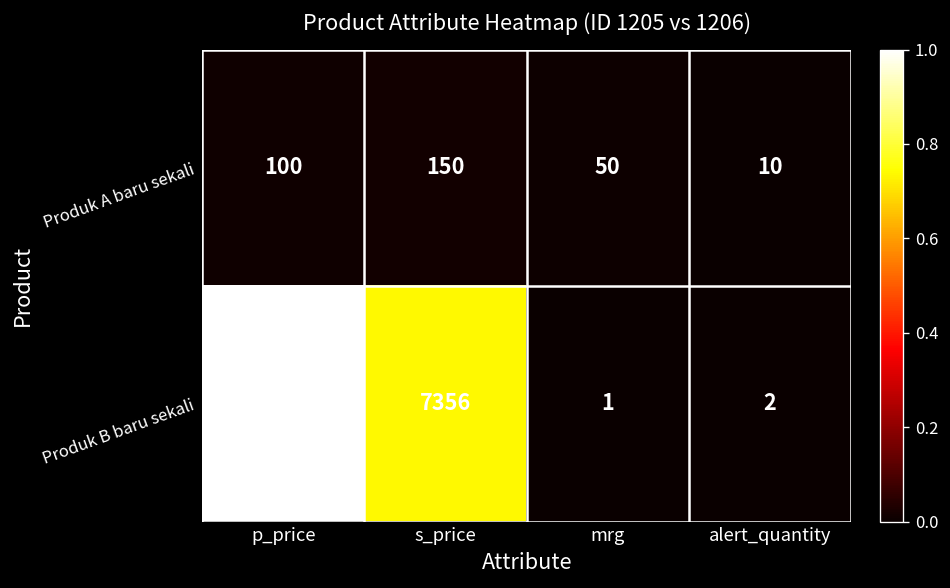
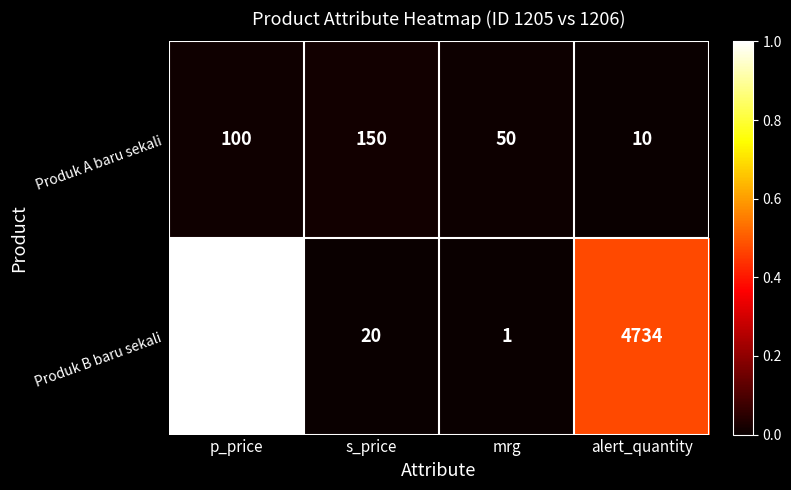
  {
    "Produk A baru sekali": {
      "p_price": 100,
      "s_price": 150,
      "mrg": 50,
      "alert_quantity": 10
    },
    "Produk B baru sekali": {
-     "s_price": 7356,
+     "s_price": 20,
      "mrg": 1,
-     "alert_quantity": 2
+     "alert_quantity": 4734
    }
  }
